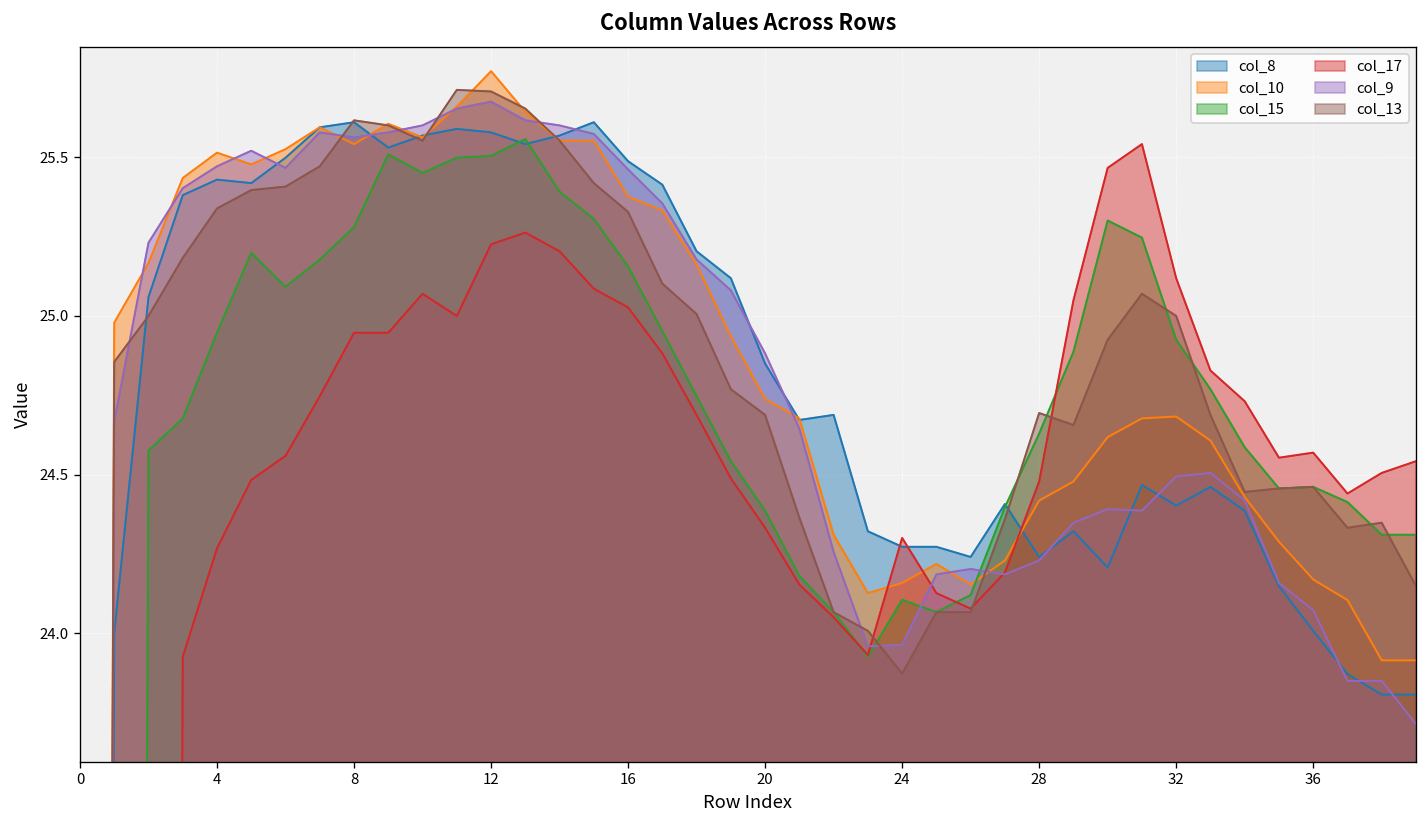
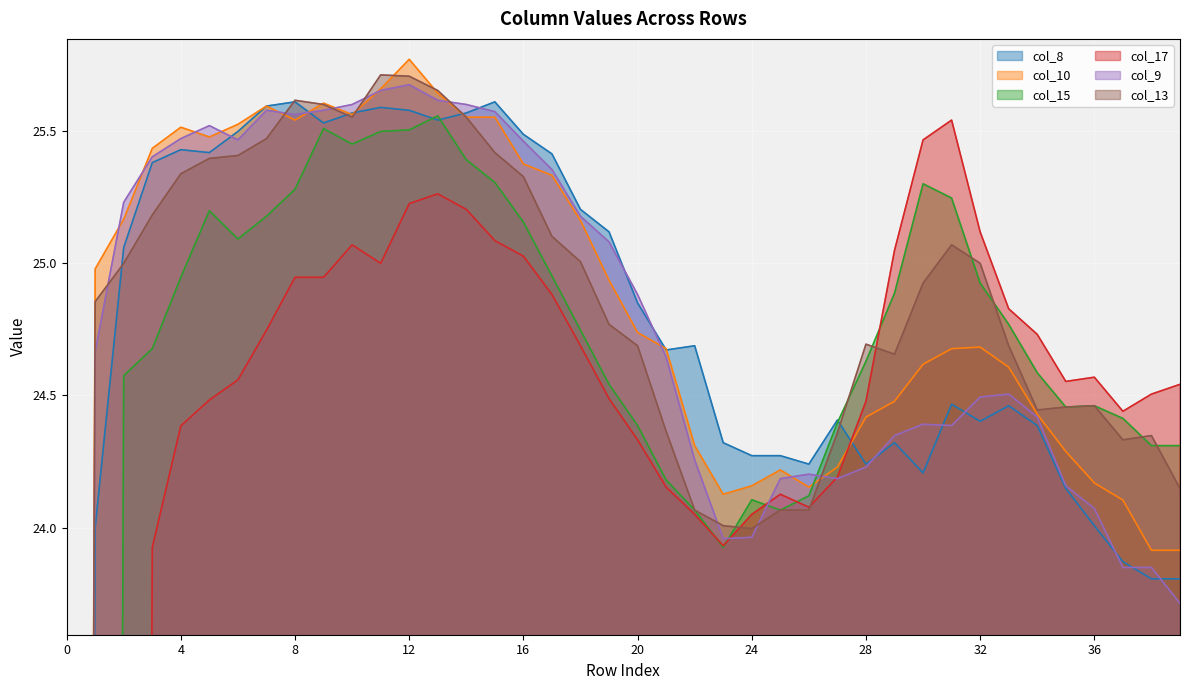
  {
    "col_8": {
      "4": 25.43,
      "12": 25.58,
      "16": 25.49,
      "20": 24.85,
      "24": 24.27,
      "28": 24.24,
      "32": 24.40,
      "36": 24.01
    },
    "col_10": {
      "4": 25.52,
      "8": 25.54,
      "12": 25.77,
      "16": 25.38,
      "20": 24.74,
      "24": 24.16,
      "28": 24.42,
      "32": 24.68,
      "36": 24.17
    },
    "col_15": {
      "4": 24.95,
      "8": 25.28,
      "12": 25.51,
      "16": 25.16,
      "20": 24.39,
      "24": 24.11,
      "28": 24.63,
      "32": 24.93
    },
    "col_17": {
-     "4": 24.27,
+     "4": 24.39,
      "8": 24.95,
      "12": 25.23,
      "16": 25.03,
      "20": 24.33,
-     "24": 24.30,
+     "24": 24.05,
      "28": 24.48,
      "32": 25.12,
      "36": 24.57
    },
    "col_9": {
      "4": 25.47,
      "8": 25.56,
      "12": 25.68,
      "16": 25.46,
      "20": 24.88,
      "24": 23.96,
      "28": 24.23,
      "32": 24.49,
      "36": 24.07
    },
    "col_13": {
      "4": 25.34,
      "12": 25.71,
      "16": 25.33,
      "20": 24.69,
-     "24": 23.87,
+     "24": 24.00,
      "28": 24.69,
      "32": 25.00
    }
  }
